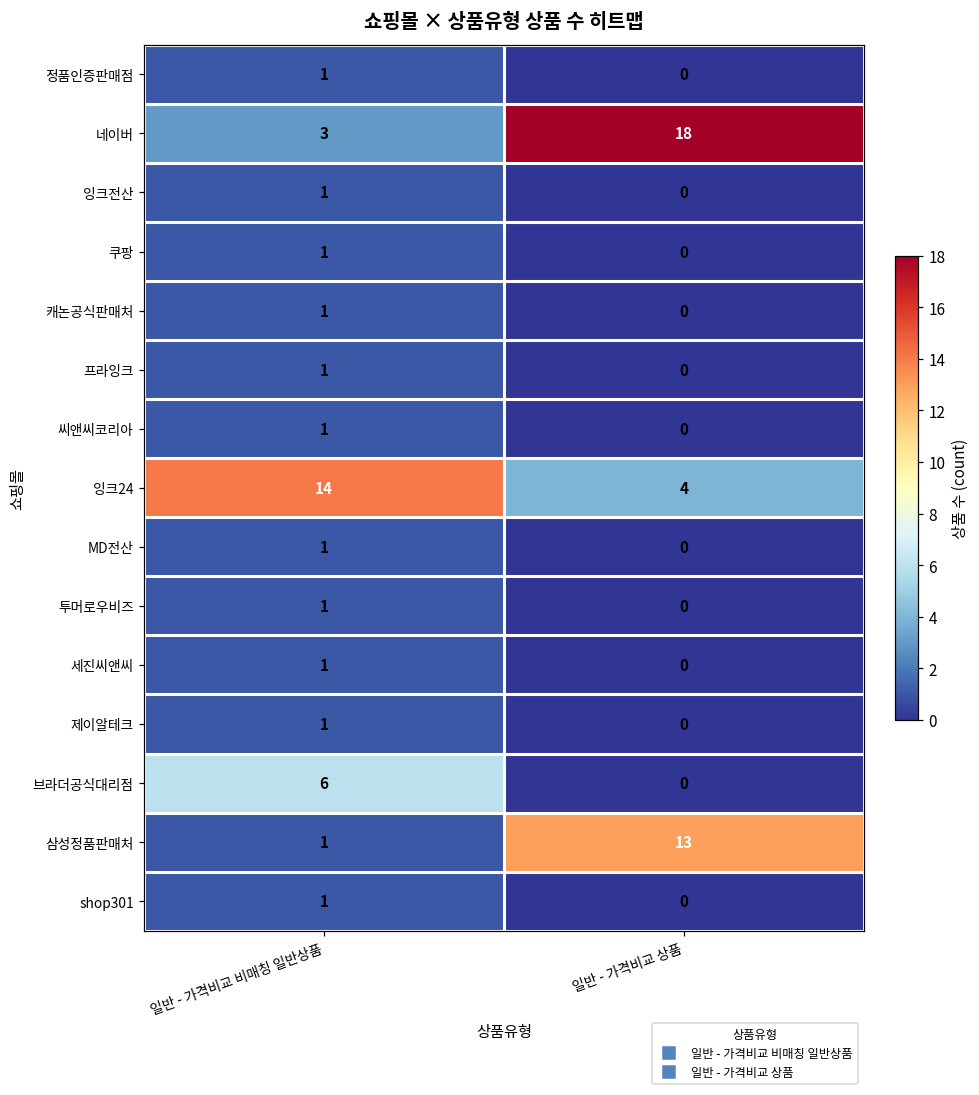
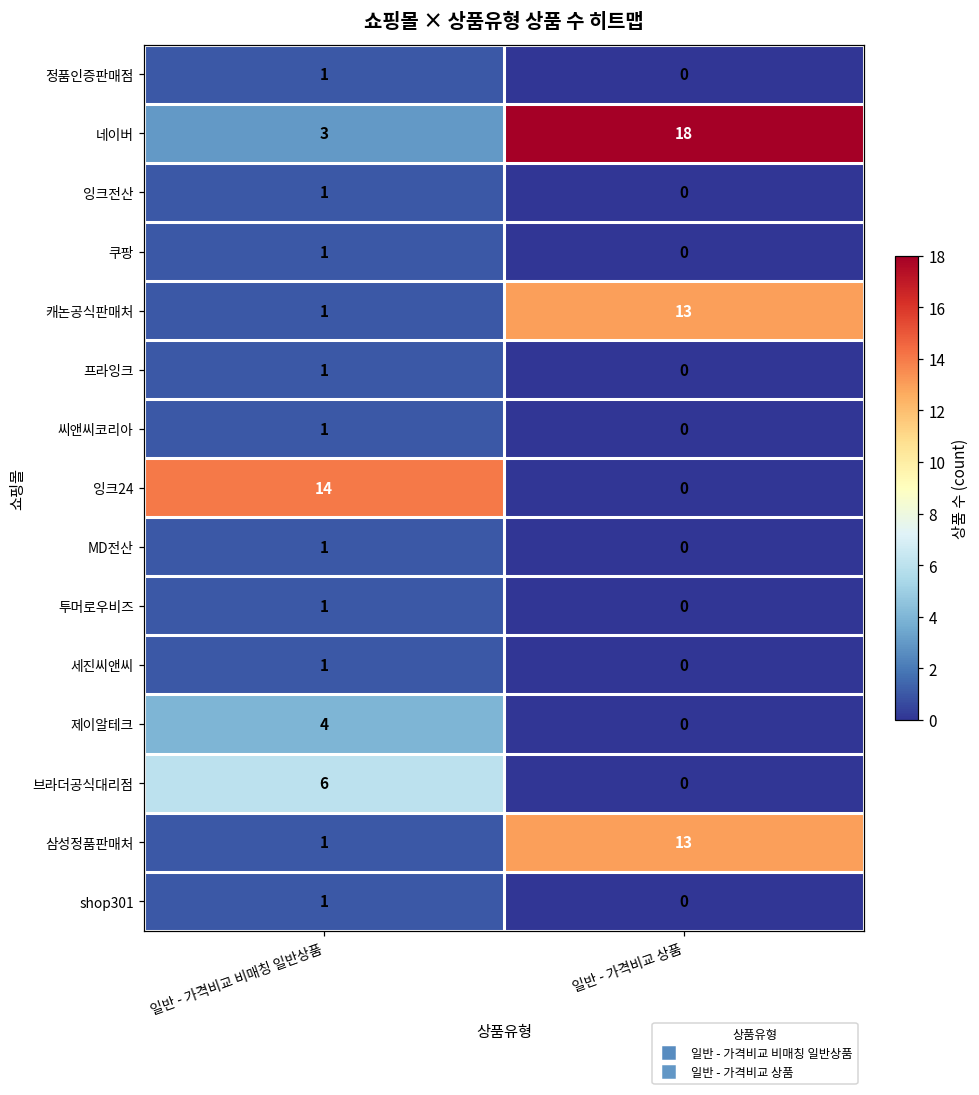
  {
    "정품인증판매점": {
      "일반 - 가격비교 비매칭 일반상품": 1,
      "일반 - 가격비교 상품": 0
    },
    "네이버": {
      "일반 - 가격비교 비매칭 일반상품": 3,
      "일반 - 가격비교 상품": 18
    },
    "잉크전산": {
      "일반 - 가격비교 비매칭 일반상품": 1,
      "일반 - 가격비교 상품": 0
    },
    "쿠팡": {
      "일반 - 가격비교 비매칭 일반상품": 1,
      "일반 - 가격비교 상품": 0
    },
    "캐논공식판매처": {
      "일반 - 가격비교 비매칭 일반상품": 1,
-     "일반 - 가격비교 상품": 0
+     "일반 - 가격비교 상품": 13
    },
    "프라잉크": {
      "일반 - 가격비교 비매칭 일반상품": 1,
      "일반 - 가격비교 상품": 0
    },
    "씨앤씨코리아": {
      "일반 - 가격비교 비매칭 일반상품": 1,
      "일반 - 가격비교 상품": 0
    },
    "잉크24": {
      "일반 - 가격비교 비매칭 일반상품": 14,
-     "일반 - 가격비교 상품": 4
+     "일반 - 가격비교 상품": 0
    },
    "MD전산": {
      "일반 - 가격비교 비매칭 일반상품": 1,
      "일반 - 가격비교 상품": 0
    },
    "투머로우비즈": {
      "일반 - 가격비교 비매칭 일반상품": 1,
      "일반 - 가격비교 상품": 0
    },
    "세진씨앤씨": {
      "일반 - 가격비교 비매칭 일반상품": 1,
      "일반 - 가격비교 상품": 0
    },
    "제이알테크": {
-     "일반 - 가격비교 비매칭 일반상품": 1,
+     "일반 - 가격비교 비매칭 일반상품": 4,
      "일반 - 가격비교 상품": 0
    },
    "브라더공식대리점": {
      "일반 - 가격비교 비매칭 일반상품": 6,
      "일반 - 가격비교 상품": 0
    },
    "삼성정품판매처": {
      "일반 - 가격비교 비매칭 일반상품": 1,
      "일반 - 가격비교 상품": 13
    },
    "shop301": {
      "일반 - 가격비교 비매칭 일반상품": 1,
      "일반 - 가격비교 상품": 0
    }
  }
